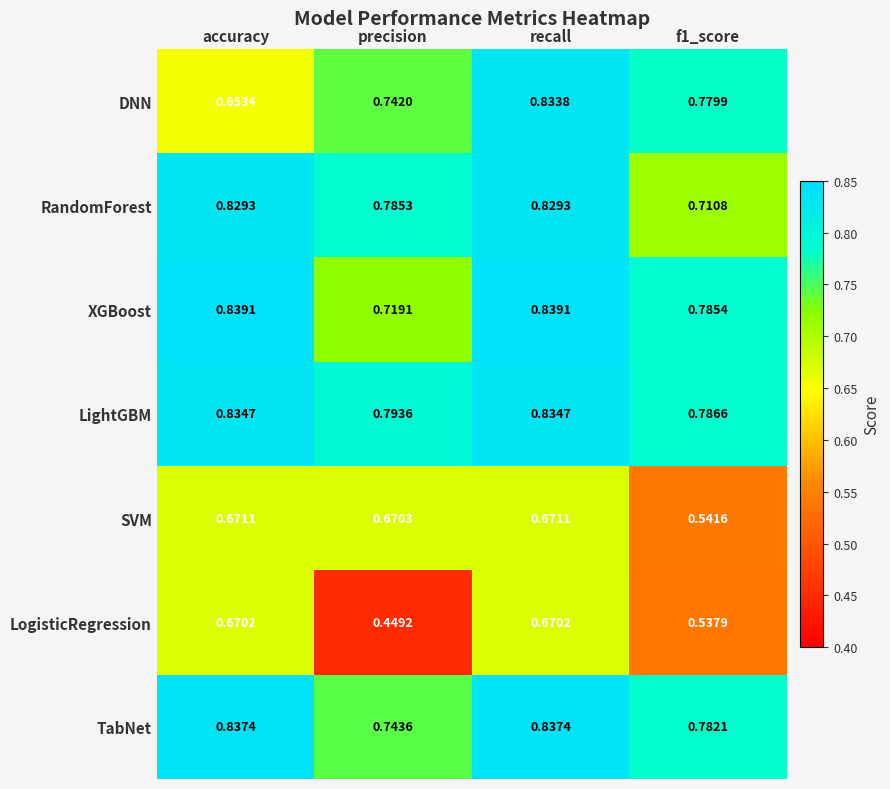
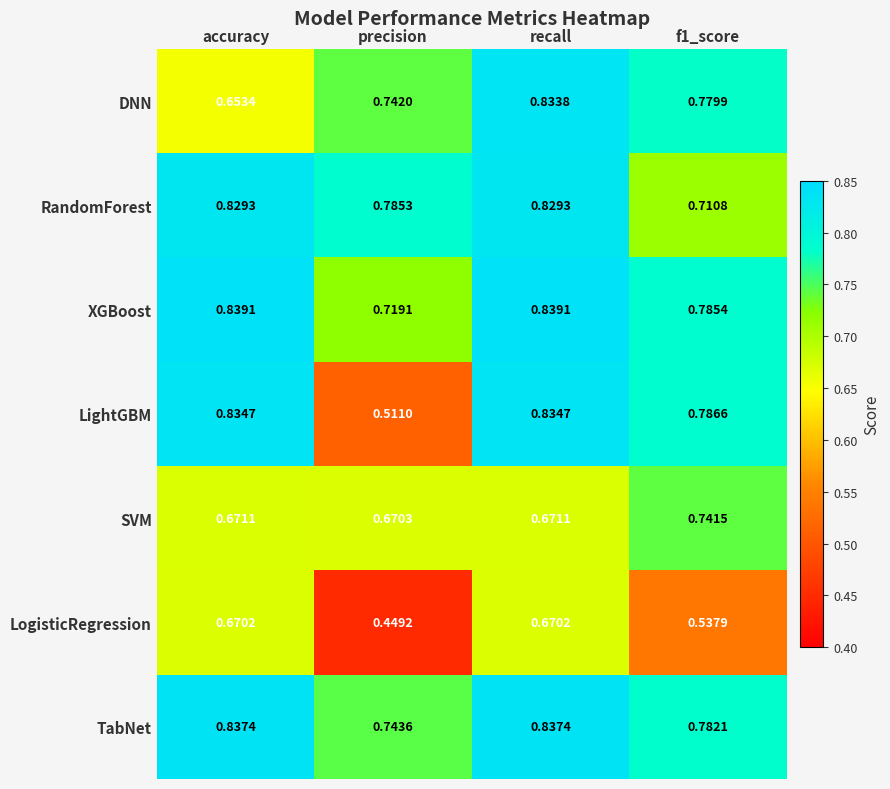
  {
    "DNN": {
      "accuracy": 0.6534,
      "precision": 0.7420,
      "recall": 0.8338,
      "f1_score": 0.7799
    },
    "RandomForest": {
      "accuracy": 0.8293,
      "precision": 0.7853,
      "recall": 0.8293,
      "f1_score": 0.7108
    },
    "XGBoost": {
      "accuracy": 0.8391,
      "precision": 0.7191,
      "recall": 0.8391,
      "f1_score": 0.7854
    },
    "LightGBM": {
      "accuracy": 0.8347,
-     "precision": 0.7936,
+     "precision": 0.5110,
      "recall": 0.8347,
      "f1_score": 0.7866
    },
    "SVM": {
      "accuracy": 0.6711,
      "precision": 0.6703,
      "recall": 0.6711,
-     "f1_score": 0.5416
+     "f1_score": 0.7415
    },
    "LogisticRegression": {
      "accuracy": 0.6702,
      "precision": 0.4492,
      "recall": 0.6702,
      "f1_score": 0.5379
    },
    "TabNet": {
      "accuracy": 0.8374,
      "precision": 0.7436,
      "recall": 0.8374,
      "f1_score": 0.7821
    }
  }
